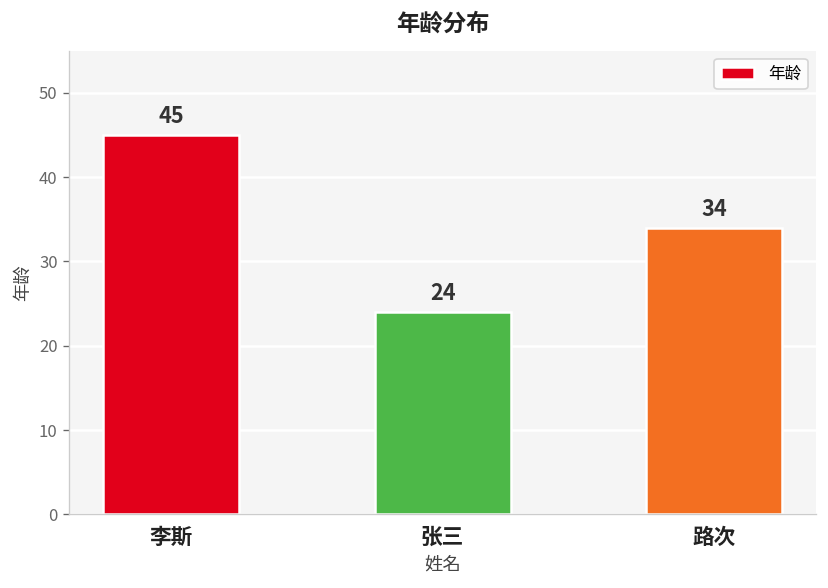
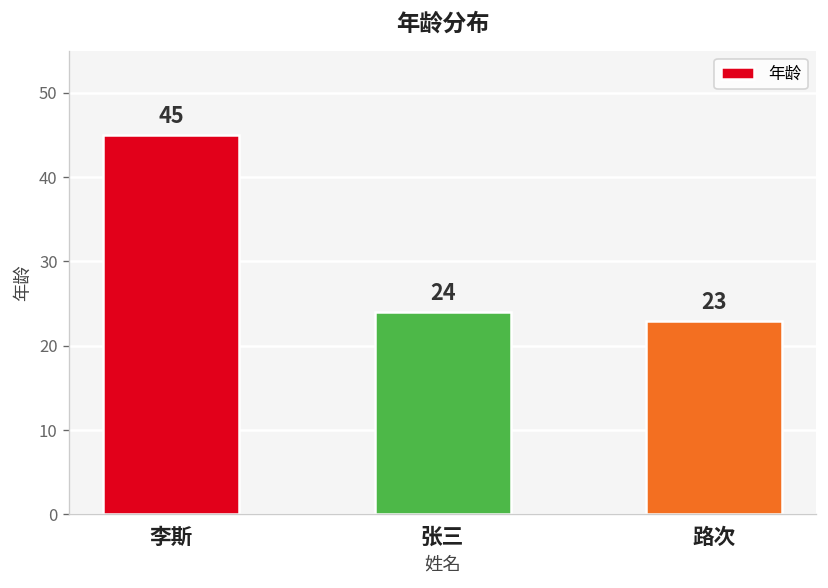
  {
    "李斯": 45,
    "张三": 24,
-   "路次": 34
+   "路次": 23
  }
